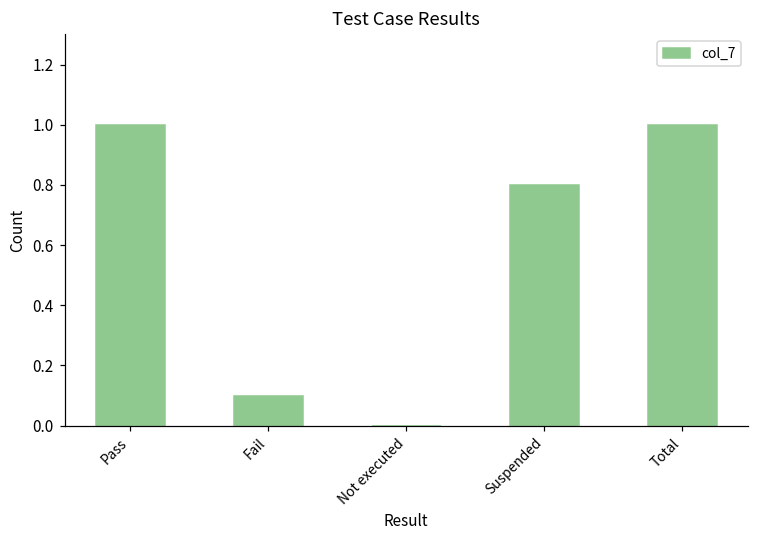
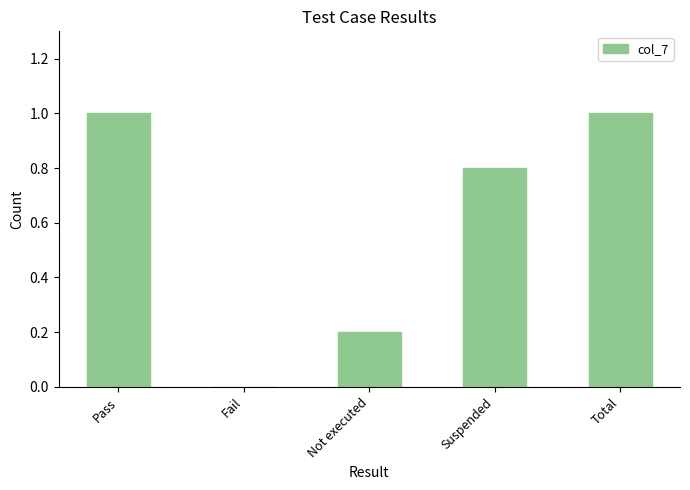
  {
    "Pass": 1.0,
-   "Fail": 0.1,
-   "Not executed": 0.0,
+   "Fail": 0.0,
+   "Not executed": 0.2,
    "Suspended": 0.8,
    "Total": 1.0
  }
